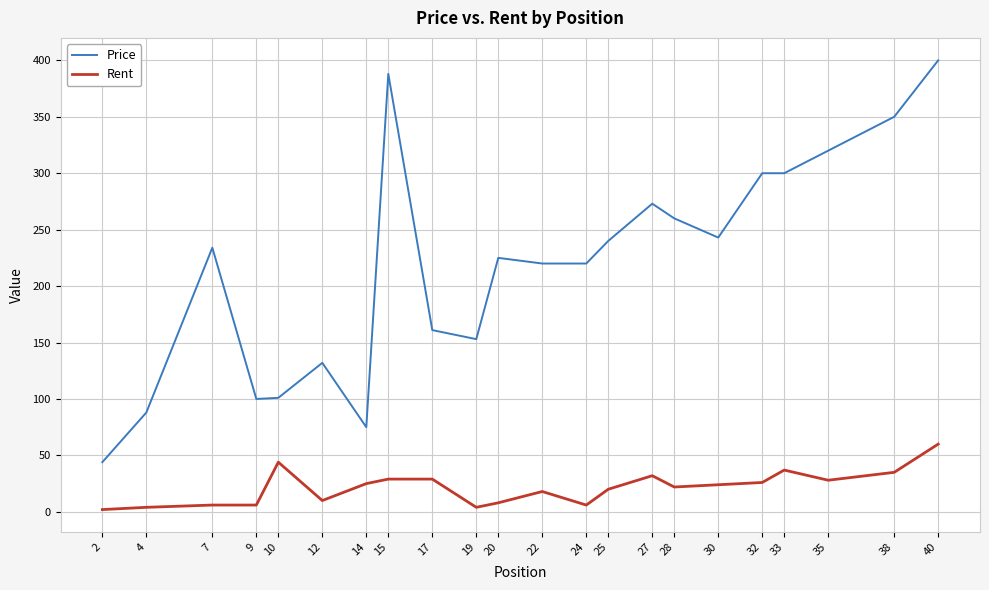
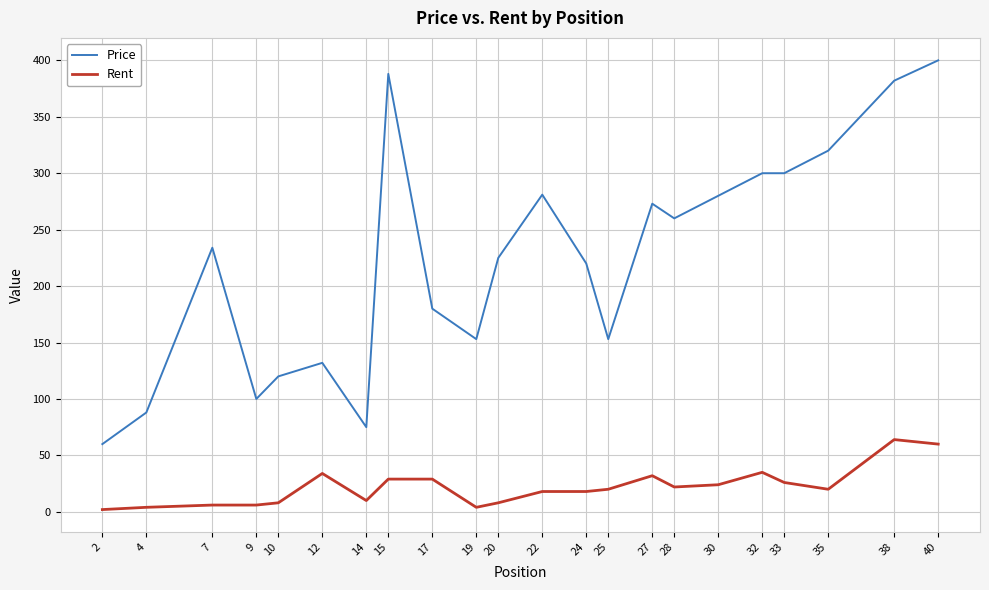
  {
    "Price": {
-     "2": 44,
+     "2": 60,
      "4": 88,
      "7": 234,
      "9": 100,
-     "10": 101,
+     "10": 120,
      "12": 132,
      "14": 75,
      "15": 388,
-     "17": 161,
+     "17": 180,
      "19": 153,
      "20": 225,
-     "22": 220,
+     "22": 281,
      "24": 220,
-     "25": 240,
+     "25": 153,
      "27": 273,
      "28": 260,
-     "30": 243,
+     "30": 280,
      "32": 300,
      "33": 300,
      "35": 320,
-     "38": 350,
+     "38": 382,
      "40": 400
    },
    "Rent": {
      "2": 2,
      "4": 4,
      "7": 6,
      "9": 6,
-     "10": 44,
-     "12": 10,
-     "14": 25,
+     "10": 8,
+     "12": 34,
+     "14": 10,
      "15": 29,
      "17": 29,
      "19": 4,
      "20": 8,
      "22": 18,
-     "24": 6,
+     "24": 18,
      "25": 20,
      "27": 32,
      "28": 22,
      "30": 24,
-     "32": 26,
-     "33": 37,
-     "35": 28,
-     "38": 35,
+     "32": 35,
+     "33": 26,
+     "35": 20,
+     "38": 64,
      "40": 60
    }
  }
